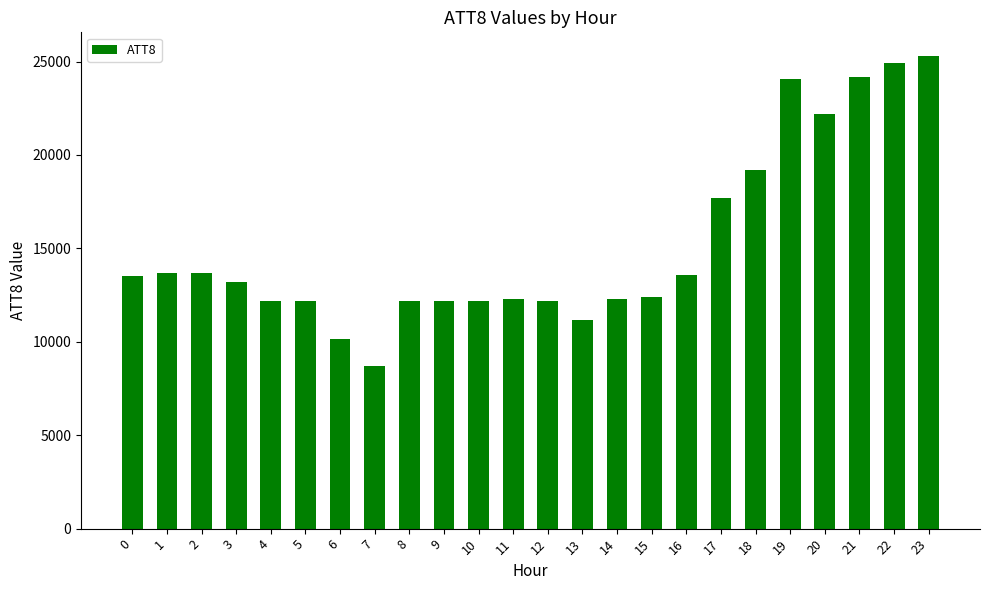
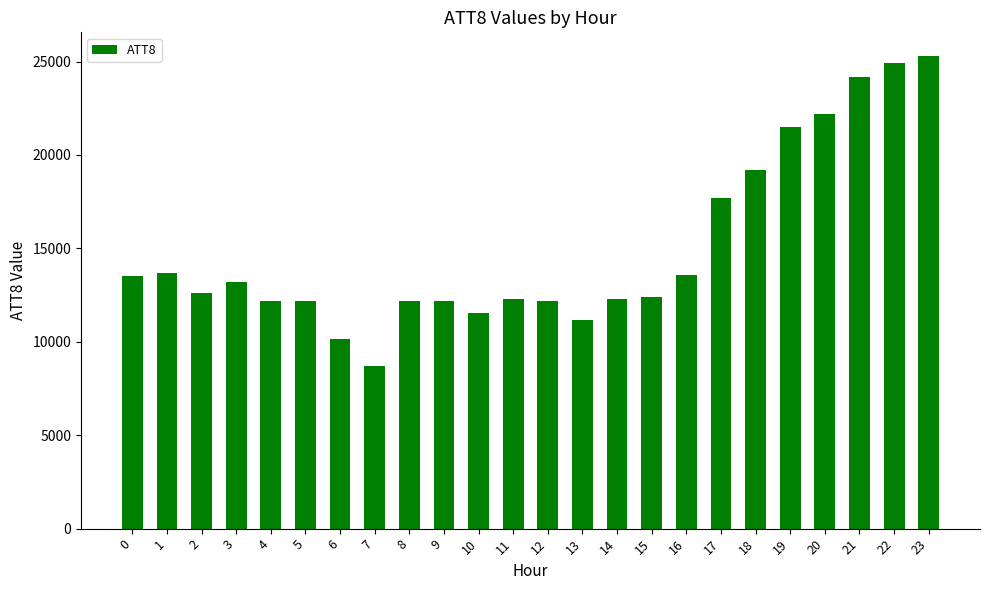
  {
    "0": 13500,
    "1": 13700,
-   "2": 13700,
+   "2": 12600,
    "3": 13200,
    "4": 12200,
    "5": 12200,
    "6": 10200,
    "7": 8700,
    "8": 12200,
    "9": 12200,
-   "10": 12200,
+   "10": 11500,
    "11": 12300,
    "12": 12200,
    "13": 11200,
    "14": 12300,
    "15": 12400,
    "16": 13600,
    "17": 17700,
    "18": 19200,
-   "19": 24100,
+   "19": 21500,
    "20": 22200,
    "21": 24200,
    "22": 24900,
    "23": 25300
  }
